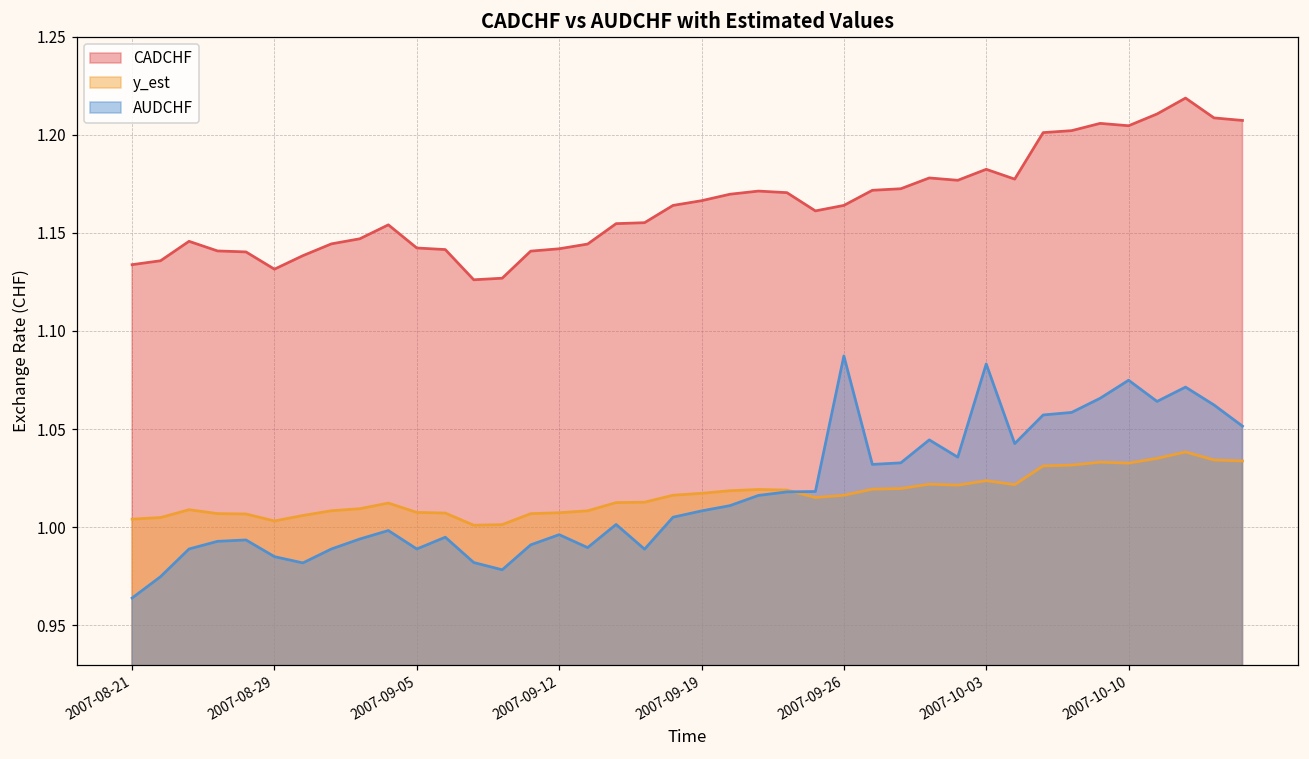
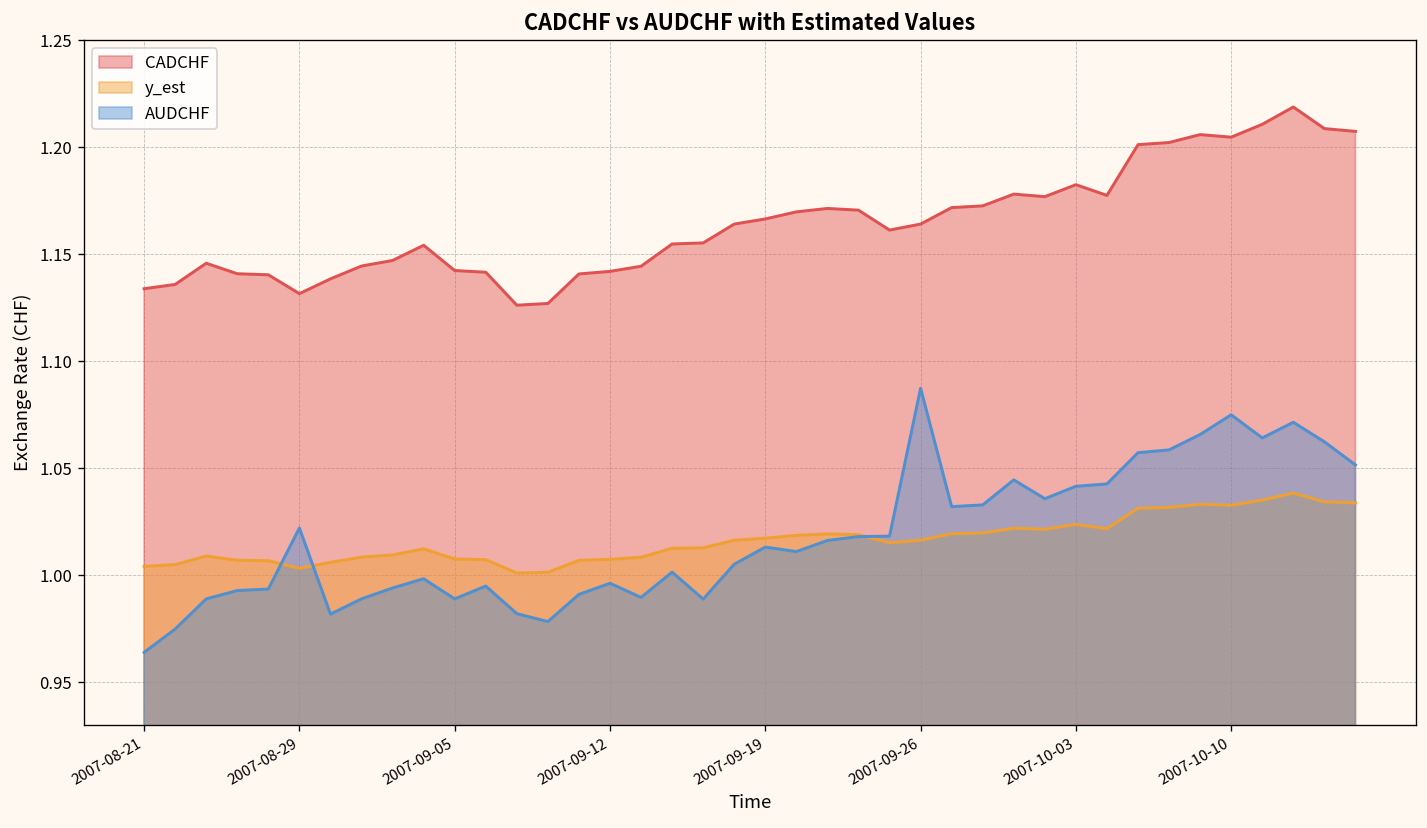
  {
    "AUDCHF": {
      "2007-08-21": 0.964,
-     "2007-08-29": 0.985,
+     "2007-08-29": 1.022,
      "2007-09-05": 0.989,
      "2007-09-12": 0.996,
-     "2007-09-19": 1.008,
+     "2007-09-19": 1.013,
      "2007-09-26": 1.087,
-     "2007-10-03": 1.083,
+     "2007-10-03": 1.042,
      "2007-10-10": 1.075
    }
  }
